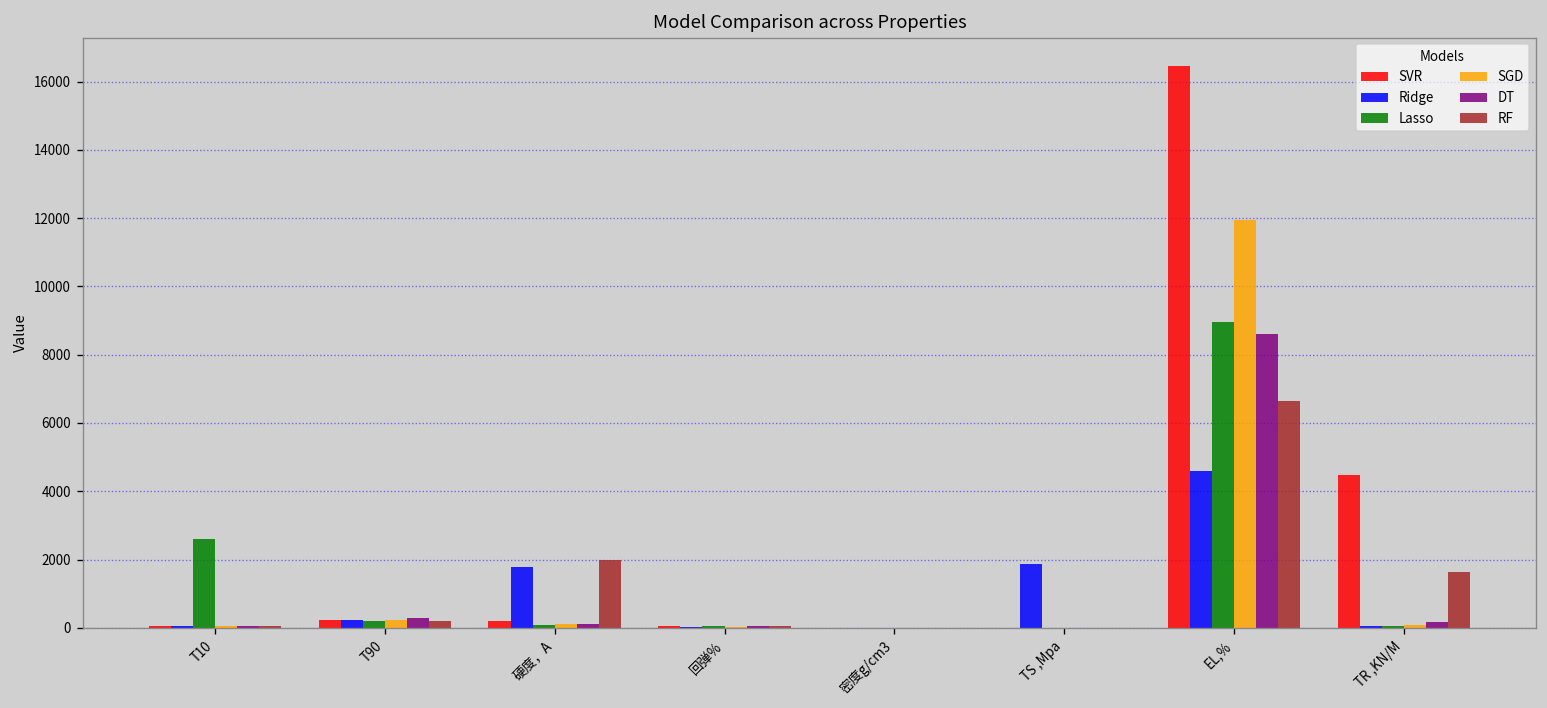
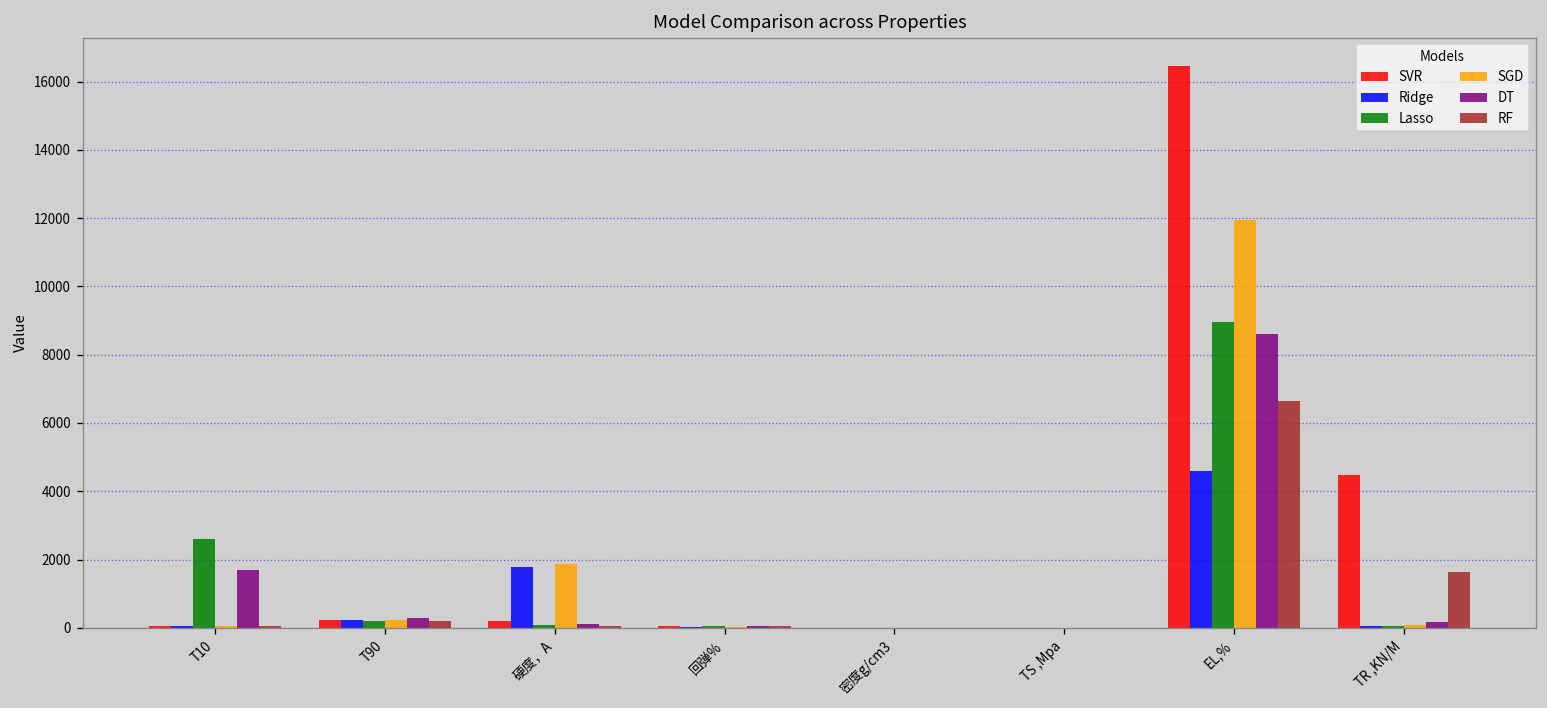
  {
    "SVR": {
      "T90": 200,
      "硬度，A": 200,
      "EL,%": 16500,
      "TR ,KN/M": 4500
    },
    "Ridge": {
      "T90": 200,
      "硬度，A": 1800,
-     "TS ,Mpa": 1900,
+     "TS ,Mpa": 0,
      "EL,%": 4600
    },
    "Lasso": {
      "T10": 2600,
      "T90": 200,
      "硬度，A": 100,
      "EL,%": 8900
    },
    "SGD": {
      "T90": 200,
-     "硬度，A": 100,
+     "硬度，A": 1900,
      "EL,%": 11900
    },
    "DT": {
-     "T10": 100,
+     "T10": 1700,
      "T90": 300,
      "硬度，A": 100,
      "EL,%": 8600,
      "TR ,KN/M": 200
    },
    "RF": {
      "T90": 200,
-     "硬度，A": 2000,
+     "硬度，A": 100,
      "EL,%": 6600,
      "TR ,KN/M": 1600
    }
  }
